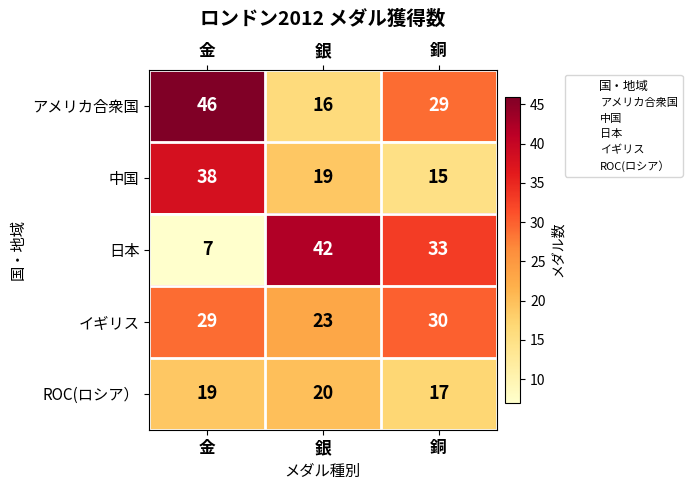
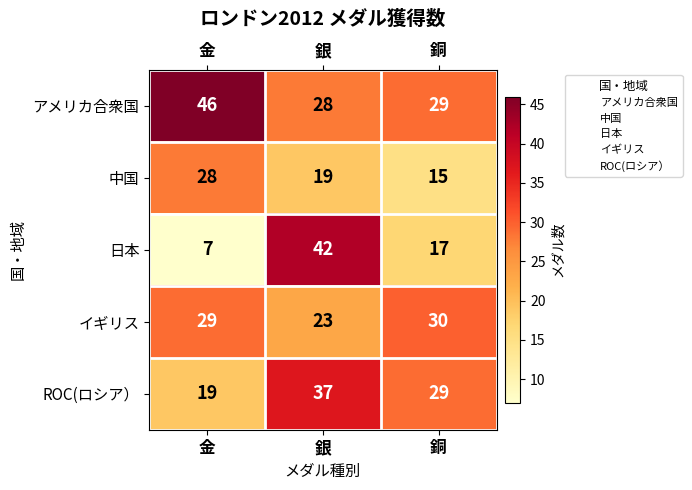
  {
    "アメリカ合衆国": {
      "金": 46,
-     "銀": 16,
+     "銀": 28,
      "銅": 29
    },
    "中国": {
-     "金": 38,
+     "金": 28,
      "銀": 19,
      "銅": 15
    },
    "日本": {
      "金": 7,
      "銀": 42,
-     "銅": 33
+     "銅": 17
    },
    "イギリス": {
      "金": 29,
      "銀": 23,
      "銅": 30
    },
    "ROC(ロシア）": {
      "金": 19,
-     "銀": 20,
-     "銅": 17
+     "銀": 37,
+     "銅": 29
    }
  }
